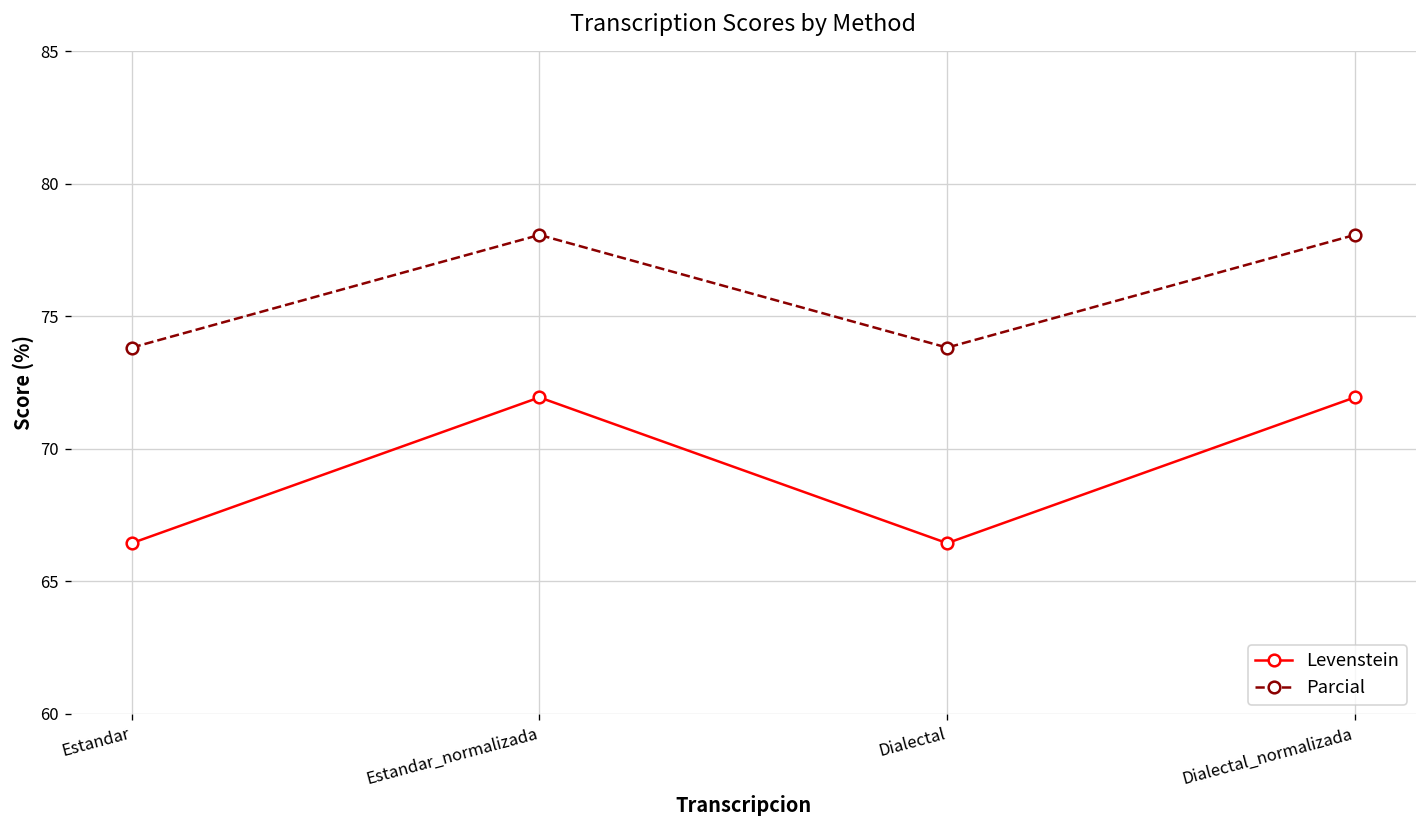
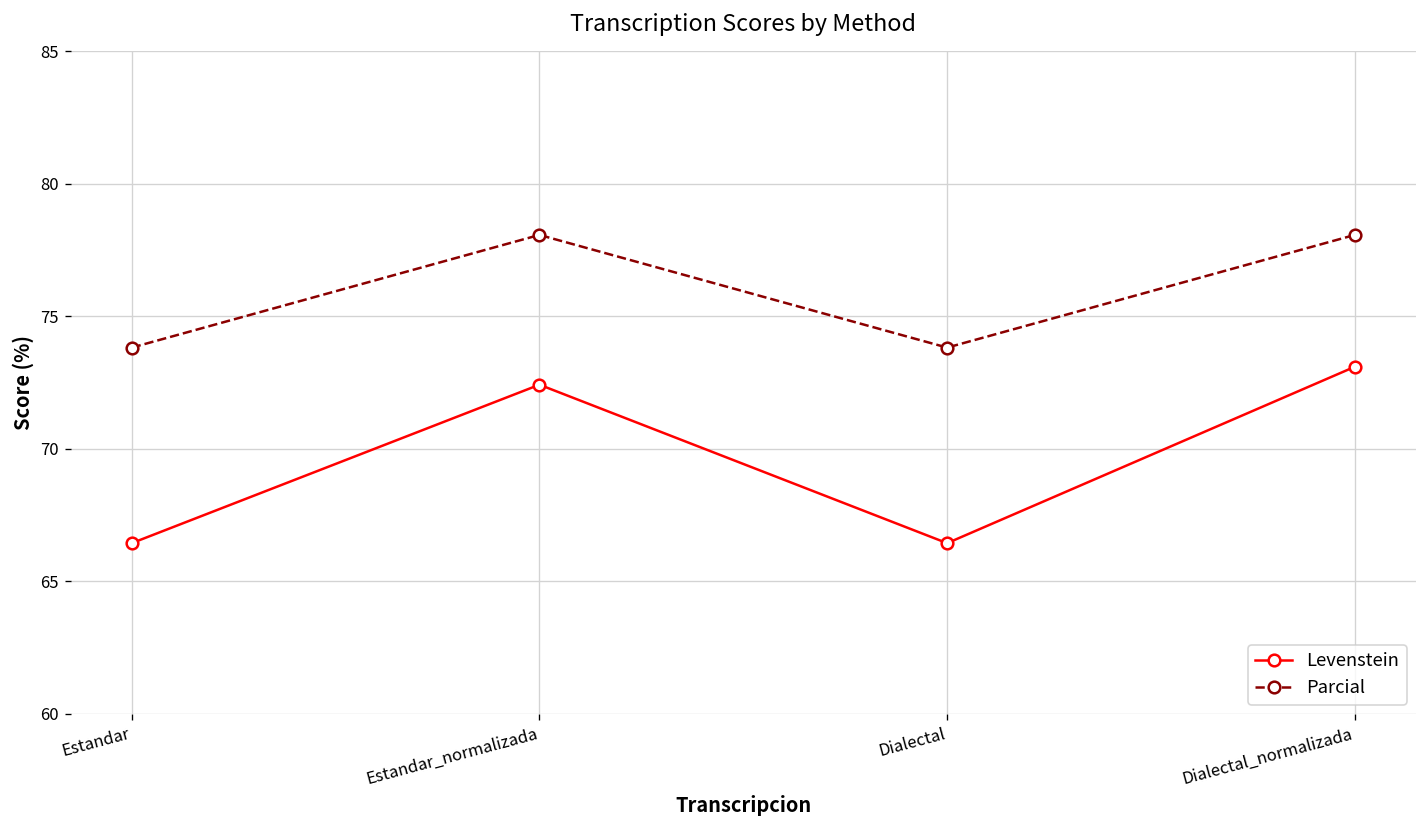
  {
    "Levenstein": {
      "Estandar": 66.4,
-     "Estandar_normalizada": 71.9,
+     "Estandar_normalizada": 72.4,
      "Dialectal": 66.4,
-     "Dialectal_normalizada": 71.9
+     "Dialectal_normalizada": 73.1
    },
    "Parcial": {
      "Estandar": 73.8,
      "Estandar_normalizada": 78.1,
      "Dialectal": 73.8,
      "Dialectal_normalizada": 78.1
    }
  }
